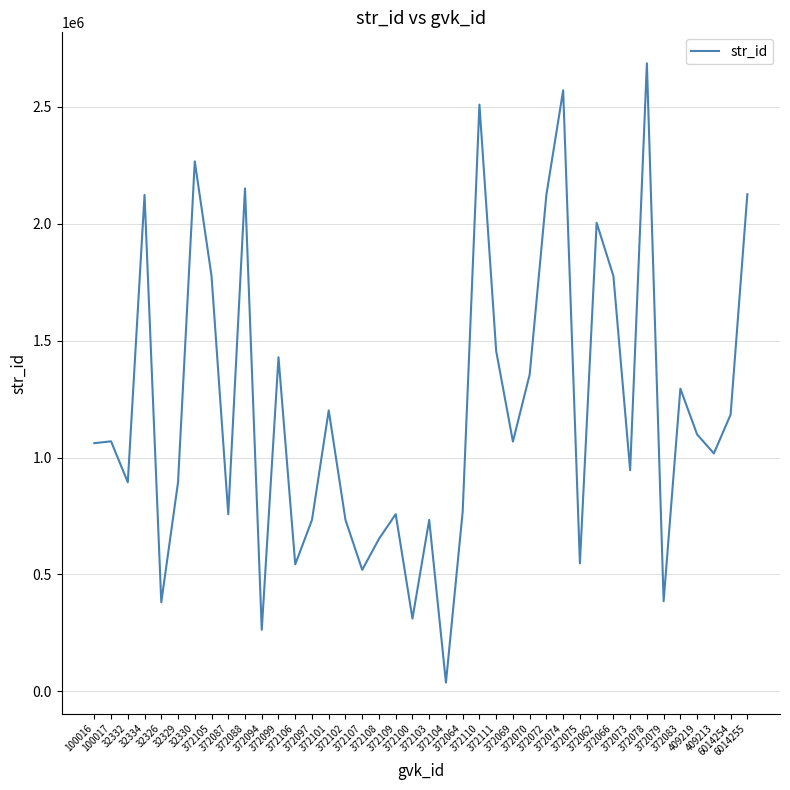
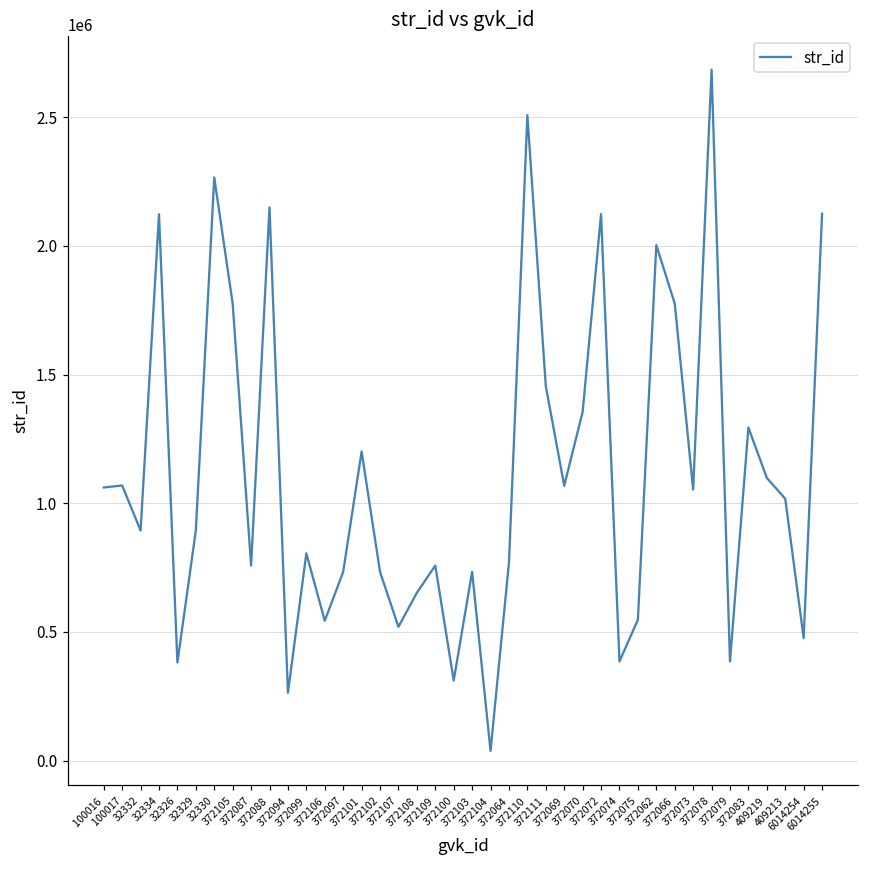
  {
    "100016": 1060000,
    "100017": 1070000,
    "32332": 890000,
    "32334": 2120000,
    "32326": 380000,
    "32329": 890000,
    "32330": 2270000,
    "372105": 1780000,
    "372087": 760000,
    "372088": 2150000,
    "372094": 260000,
-   "372099": 1430000,
+   "372099": 810000,
    "372106": 540000,
    "372097": 730000,
    "372101": 1200000,
    "372102": 730000,
    "372107": 520000,
    "372108": 650000,
    "372109": 760000,
    "372100": 310000,
    "372103": 730000,
    "372104": 40000,
    "372064": 770000,
    "372110": 2510000,
    "372111": 1460000,
    "372069": 1070000,
    "372070": 1350000,
    "372072": 2120000,
-   "372074": 2570000,
+   "372074": 390000,
    "372075": 550000,
    "372062": 2000000,
    "372066": 1780000,
-   "372073": 950000,
+   "372073": 1050000,
    "372078": 2690000,
    "372079": 390000,
    "372083": 1290000,
    "409219": 1100000,
    "409213": 1020000,
-   "6014254": 1180000,
+   "6014254": 480000,
    "6014255": 2130000
  }
